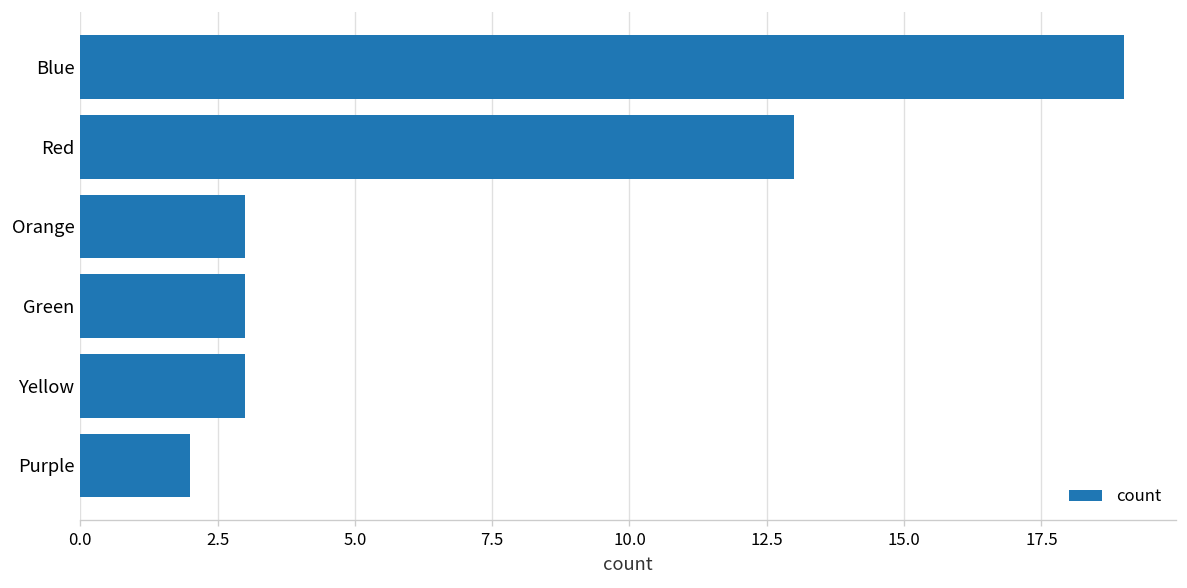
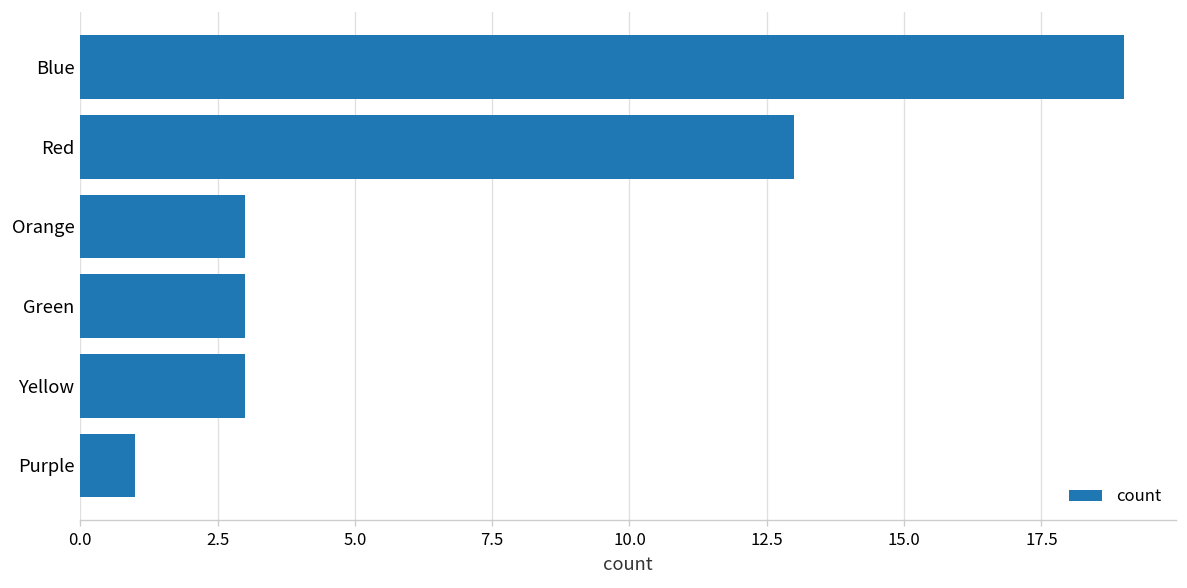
  {
    "Blue": 19,
    "Red": 13,
    "Orange": 3,
    "Green": 3,
    "Yellow": 3,
-   "Purple": 2
+   "Purple": 1
  }
